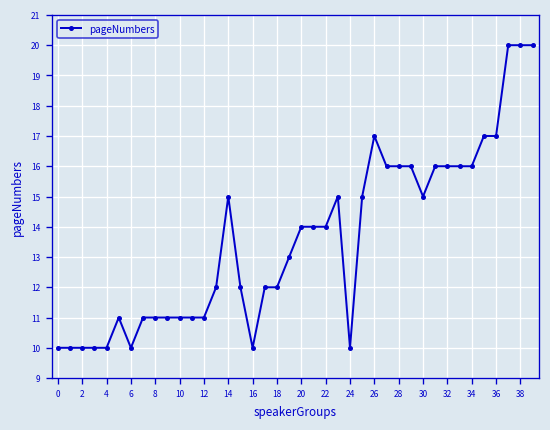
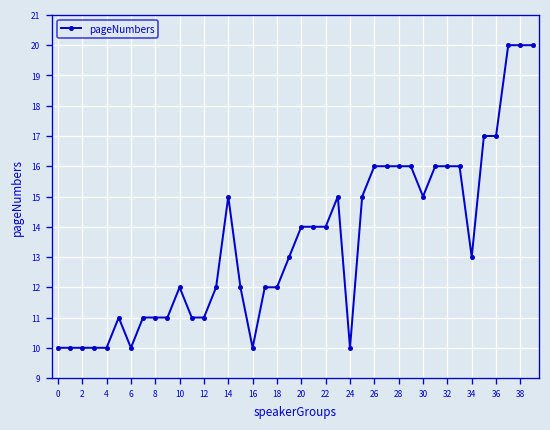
  {
    "0": 10,
    "2": 10,
    "4": 10,
    "6": 10,
    "8": 11,
-   "10": 11,
+   "10": 12,
    "12": 11,
    "14": 15,
    "16": 10,
    "18": 12,
    "20": 14,
    "22": 14,
    "24": 10,
-   "26": 17,
+   "26": 16,
    "28": 16,
    "30": 15,
    "32": 16,
-   "34": 16,
+   "34": 13,
    "36": 17,
    "38": 20
  }
